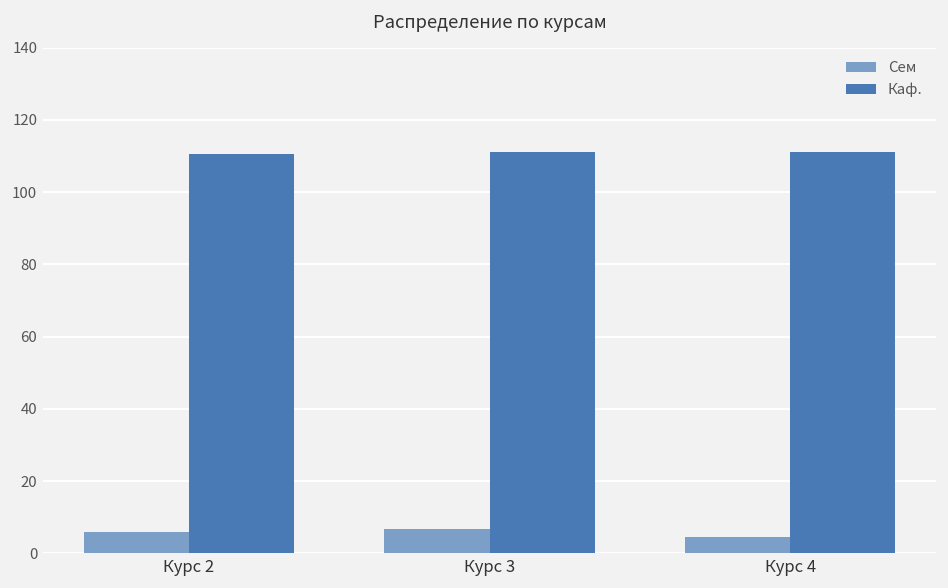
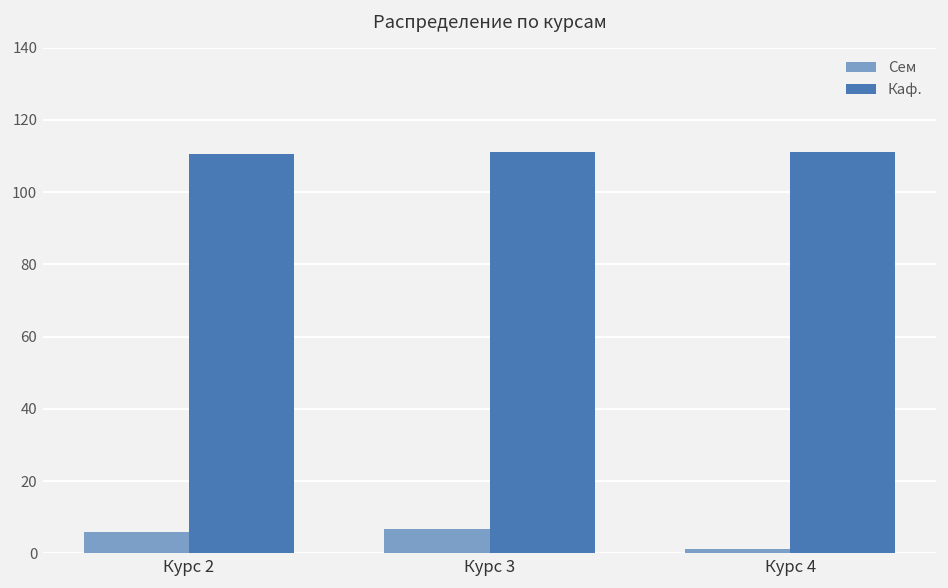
  {
    "Сем": {
      "Курс 2": 6,
      "Курс 3": 7,
-     "Курс 4": 5
+     "Курс 4": 1
    },
    "Каф.": {
      "Курс 2": 111,
      "Курс 3": 111,
      "Курс 4": 111
    }
  }
